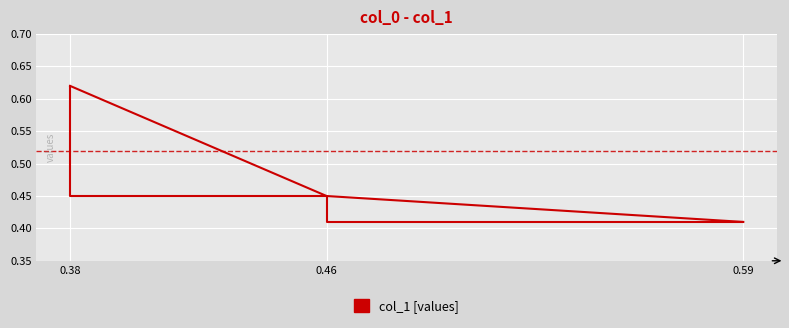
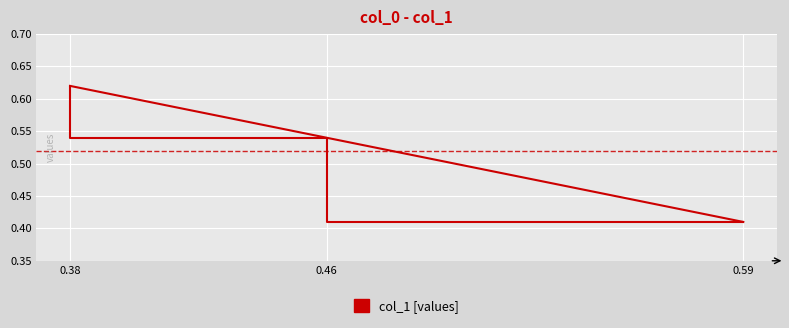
  {
    "0.38": 0.62,
-   "0.46": 0.45,
+   "0.46": 0.54,
    "0.59": 0.41
  }
